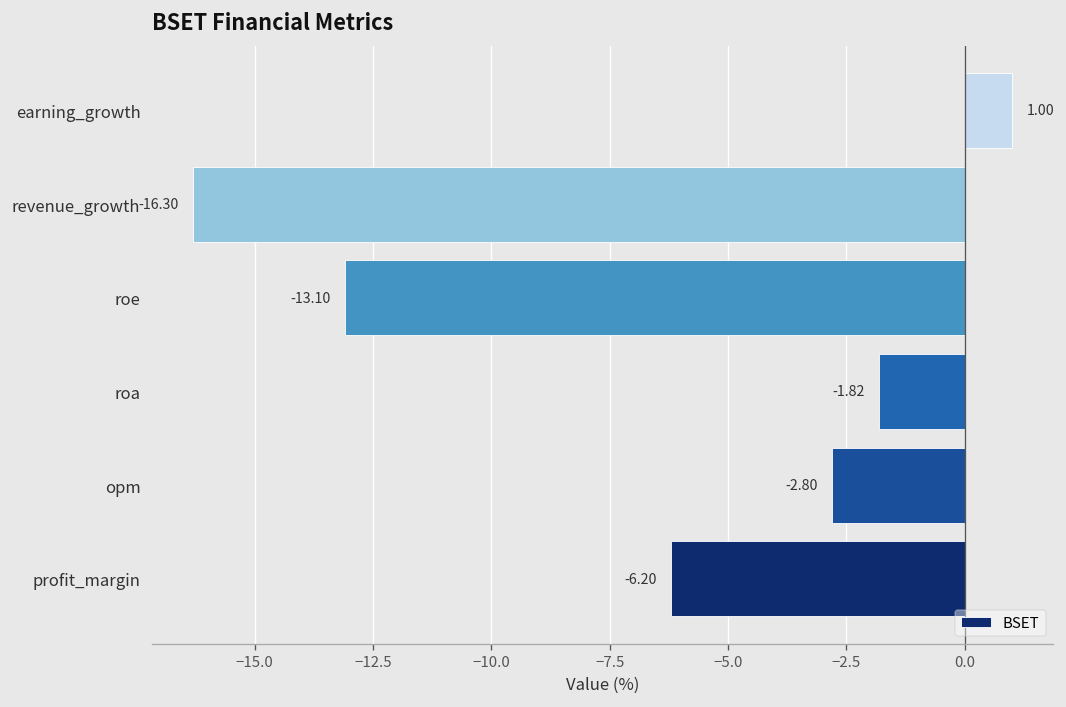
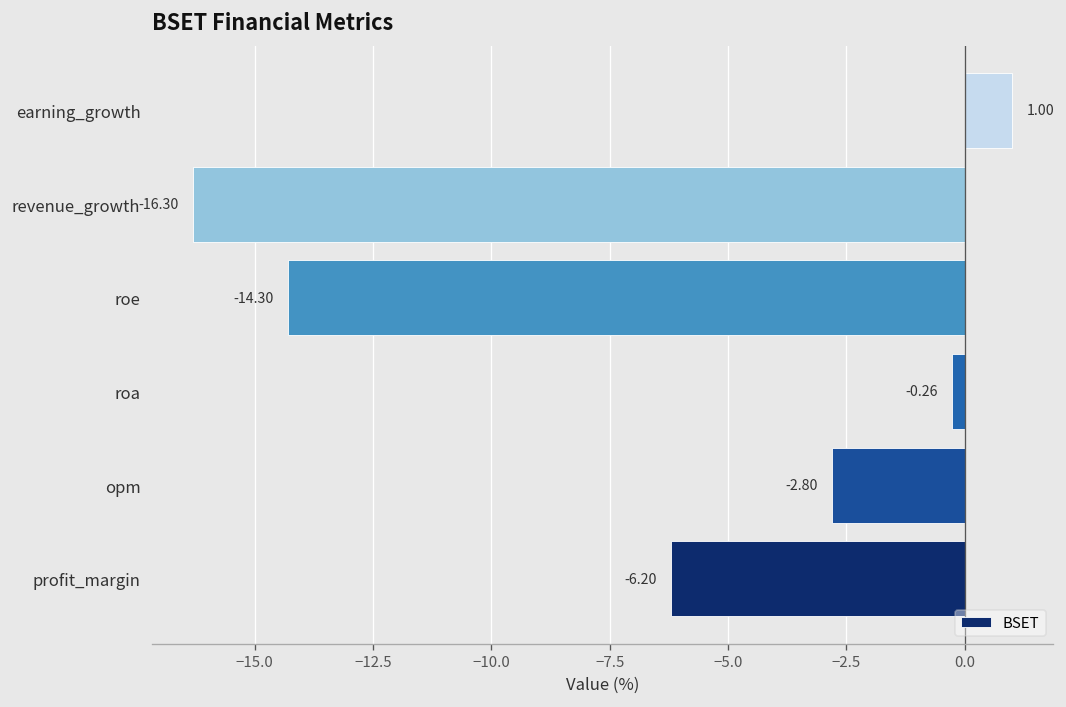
  {
    "earning_growth": 1.00,
    "revenue_growth": -16.30,
-   "roe": -13.10,
-   "roa": -1.82,
+   "roe": -14.30,
+   "roa": -0.26,
    "opm": -2.80,
    "profit_margin": -6.20
  }
